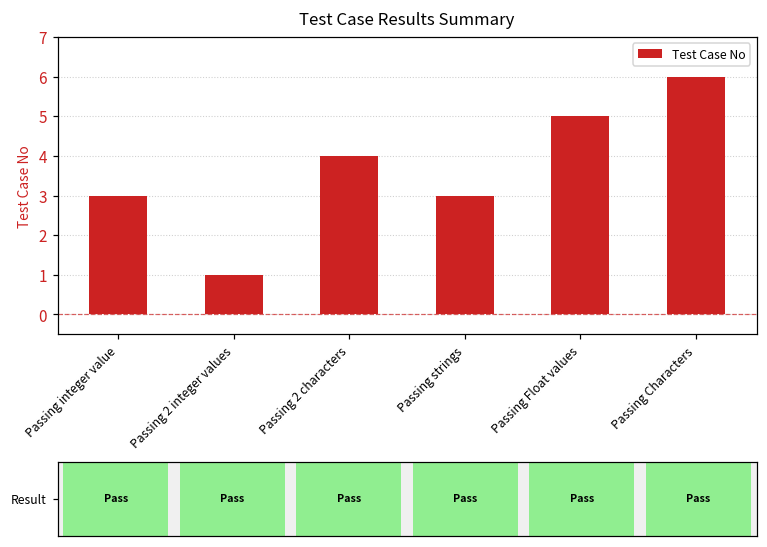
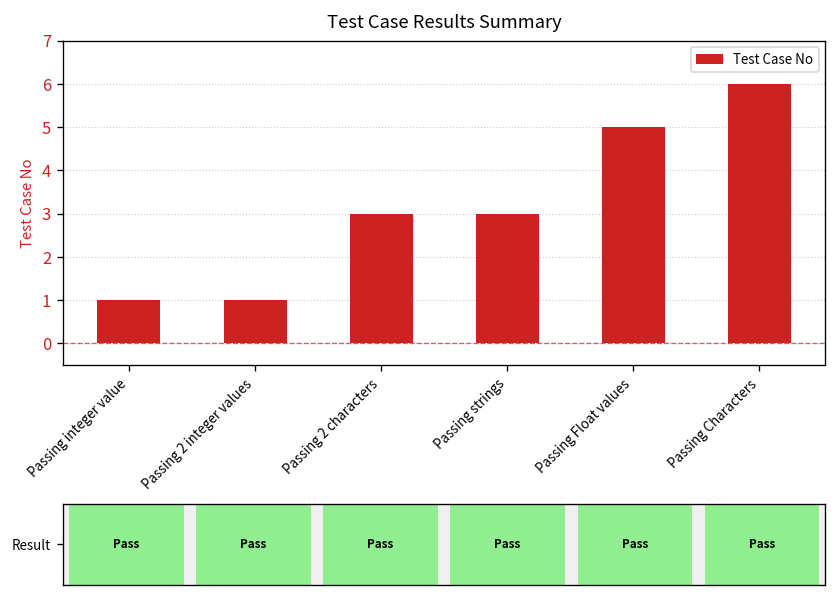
  {
    "Test Case Results Summary": {
-     "Passing integer value": 3,
+     "Passing integer value": 1,
      "Passing 2 integer values": 1,
-     "Passing 2 characters": 4,
+     "Passing 2 characters": 3,
      "Passing strings": 3,
      "Passing Float values": 5,
      "Passing Characters": 6
    }
  }
